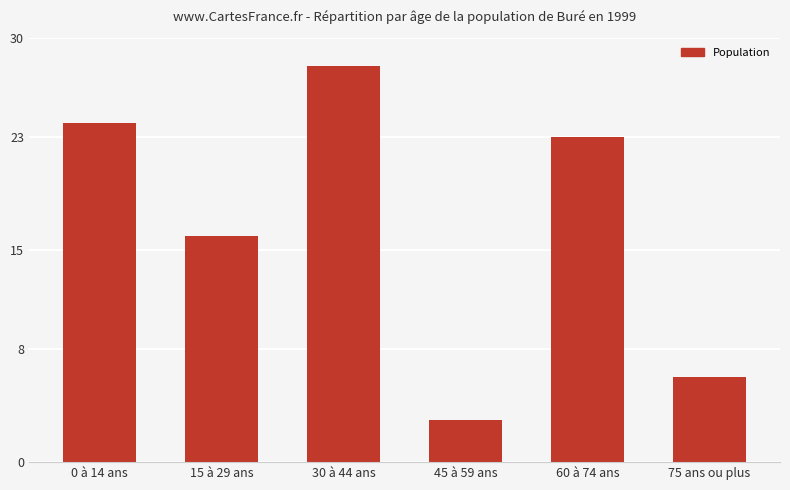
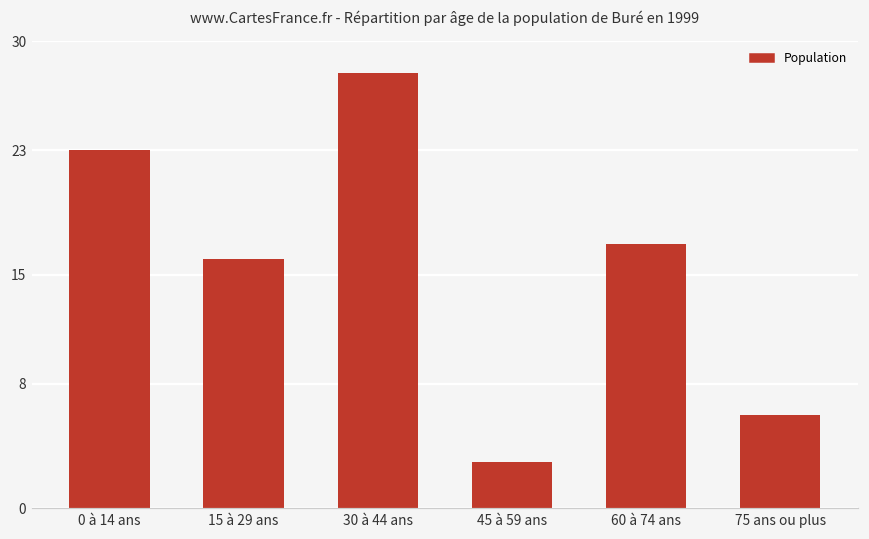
  {
-   "0 à 14 ans": 24,
+   "0 à 14 ans": 23,
    "15 à 29 ans": 16,
    "30 à 44 ans": 28,
    "45 à 59 ans": 3,
-   "60 à 74 ans": 23,
+   "60 à 74 ans": 17,
    "75 ans ou plus": 6
  }
